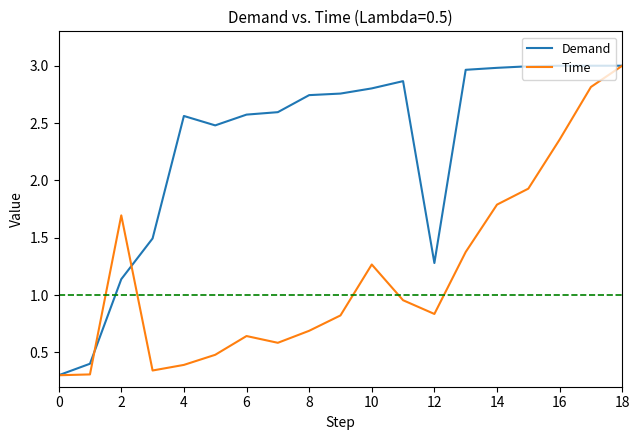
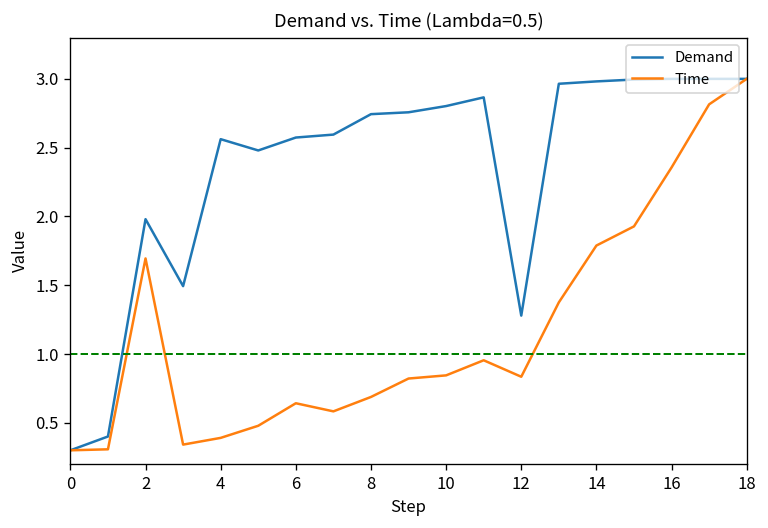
  {
    "Demand": {
-     "2": 1.14,
+     "2": 1.98,
      "4": 2.56,
      "6": 2.57,
      "8": 2.74,
      "10": 2.80,
      "12": 1.28,
      "14": 2.98
    },
    "Time": {
      "2": 1.69,
      "4": 0.39,
      "6": 0.64,
      "8": 0.69,
-     "10": 1.27,
+     "10": 0.84,
      "12": 0.83,
      "14": 1.79,
      "16": 2.36
    }
  }
